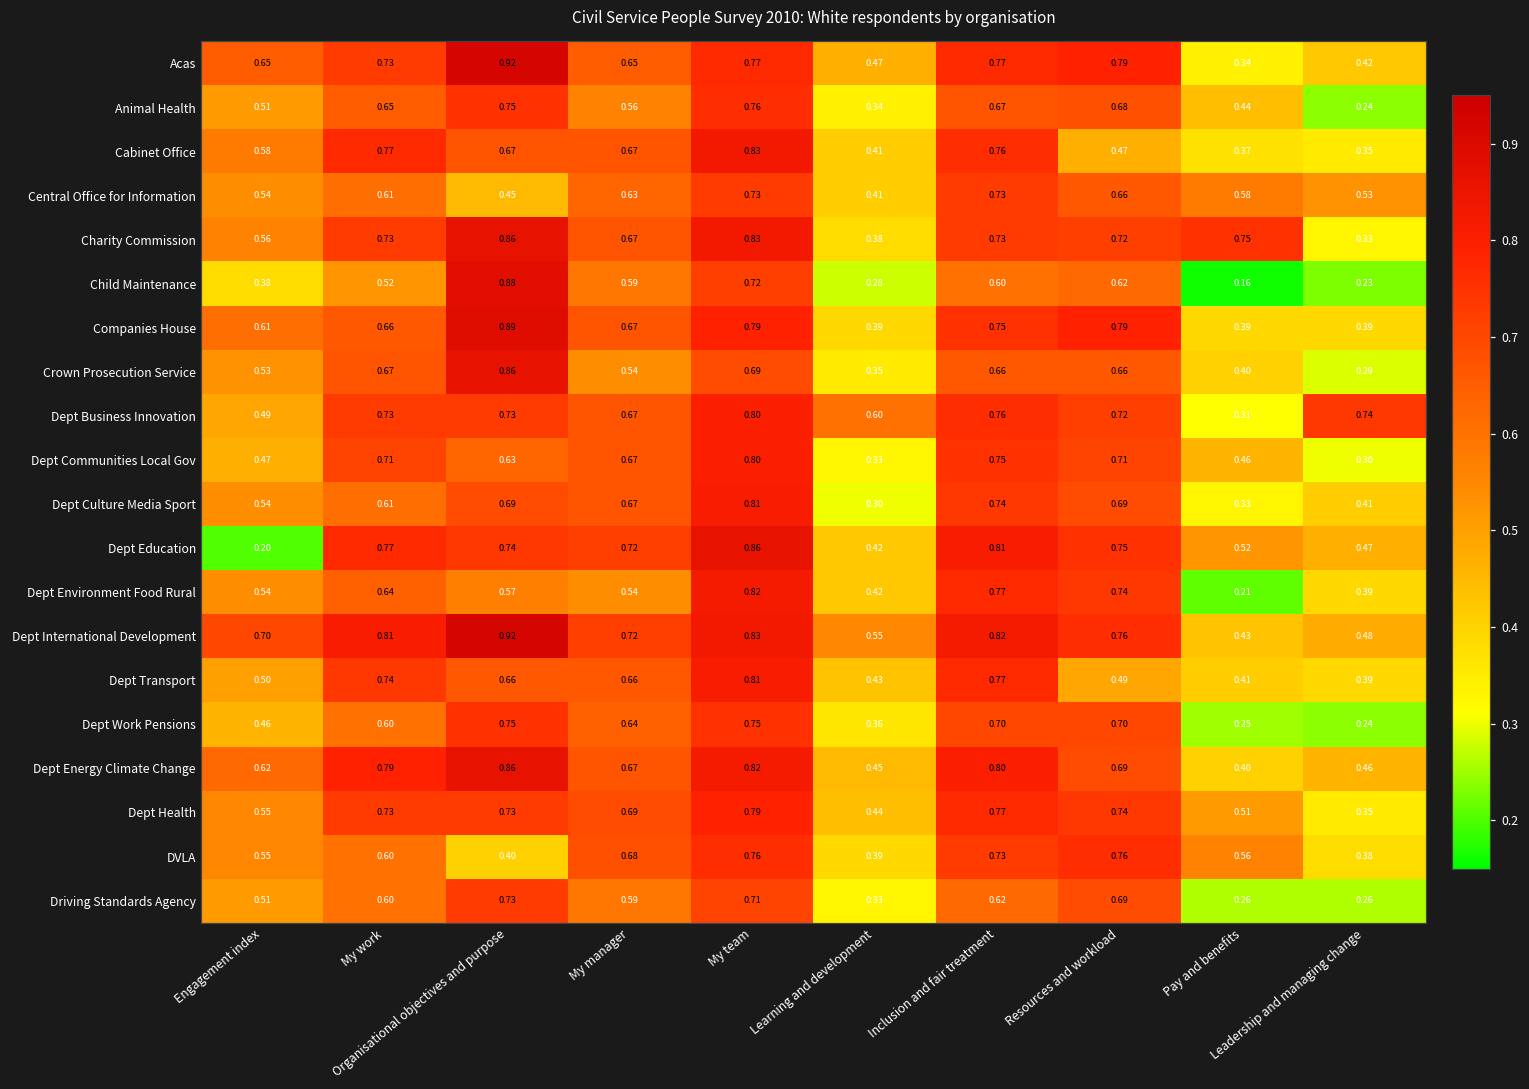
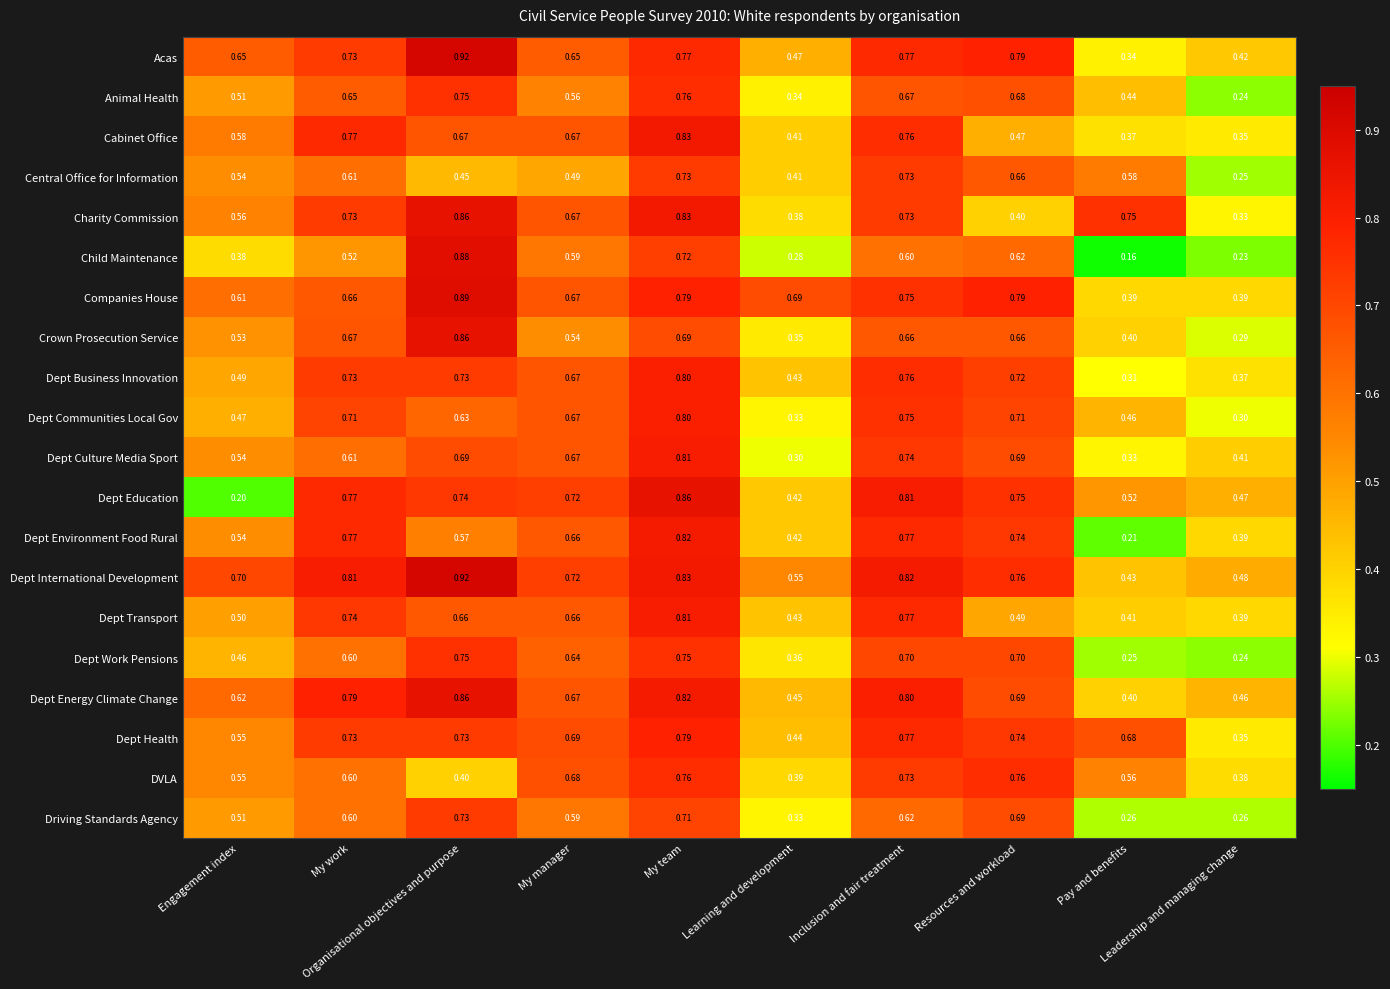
  {
    "Acas": {
      "Engagement index": 0.65,
      "My work": 0.73,
      "Organisational objectives and purpose": 0.92,
      "My manager": 0.65,
      "My team": 0.77,
      "Learning and development": 0.47,
      "Inclusion and fair treatment": 0.77,
      "Resources and workload": 0.79,
      "Pay and benefits": 0.34,
      "Leadership and managing change": 0.42
    },
    "Animal Health": {
      "Engagement index": 0.51,
      "My work": 0.65,
      "Organisational objectives and purpose": 0.75,
      "My manager": 0.56,
      "My team": 0.76,
      "Learning and development": 0.34,
      "Inclusion and fair treatment": 0.67,
      "Resources and workload": 0.68,
      "Pay and benefits": 0.44,
      "Leadership and managing change": 0.24
    },
    "Cabinet Office": {
      "Engagement index": 0.58,
      "My work": 0.77,
      "Organisational objectives and purpose": 0.67,
      "My manager": 0.67,
      "My team": 0.83,
      "Learning and development": 0.41,
      "Inclusion and fair treatment": 0.76,
      "Resources and workload": 0.47,
      "Pay and benefits": 0.37,
      "Leadership and managing change": 0.35
    },
    "Central Office for Information": {
      "Engagement index": 0.54,
      "My work": 0.61,
      "Organisational objectives and purpose": 0.45,
-     "My manager": 0.63,
+     "My manager": 0.49,
      "My team": 0.73,
      "Learning and development": 0.41,
      "Inclusion and fair treatment": 0.73,
      "Resources and workload": 0.66,
      "Pay and benefits": 0.58,
-     "Leadership and managing change": 0.53
+     "Leadership and managing change": 0.25
    },
    "Charity Commission": {
      "Engagement index": 0.56,
      "My work": 0.73,
      "Organisational objectives and purpose": 0.86,
      "My manager": 0.67,
      "My team": 0.83,
      "Learning and development": 0.38,
      "Inclusion and fair treatment": 0.73,
-     "Resources and workload": 0.72,
+     "Resources and workload": 0.40,
      "Pay and benefits": 0.75,
      "Leadership and managing change": 0.33
    },
    "Child Maintenance": {
      "Engagement index": 0.38,
      "My work": 0.52,
      "Organisational objectives and purpose": 0.88,
      "My manager": 0.59,
      "My team": 0.72,
      "Learning and development": 0.28,
      "Inclusion and fair treatment": 0.60,
      "Resources and workload": 0.62,
      "Pay and benefits": 0.16,
      "Leadership and managing change": 0.23
    },
    "Companies House": {
      "Engagement index": 0.61,
      "My work": 0.66,
      "Organisational objectives and purpose": 0.89,
      "My manager": 0.67,
      "My team": 0.79,
-     "Learning and development": 0.39,
+     "Learning and development": 0.69,
      "Inclusion and fair treatment": 0.75,
      "Resources and workload": 0.79,
      "Pay and benefits": 0.39,
      "Leadership and managing change": 0.39
    },
    "Crown Prosecution Service": {
      "Engagement index": 0.53,
      "My work": 0.67,
      "Organisational objectives and purpose": 0.86,
      "My manager": 0.54,
      "My team": 0.69,
      "Learning and development": 0.35,
      "Inclusion and fair treatment": 0.66,
      "Resources and workload": 0.66,
      "Pay and benefits": 0.40,
      "Leadership and managing change": 0.29
    },
    "Dept Business Innovation": {
      "Engagement index": 0.49,
      "My work": 0.73,
      "Organisational objectives and purpose": 0.73,
      "My manager": 0.67,
      "My team": 0.80,
-     "Learning and development": 0.60,
+     "Learning and development": 0.43,
      "Inclusion and fair treatment": 0.76,
      "Resources and workload": 0.72,
      "Pay and benefits": 0.31,
-     "Leadership and managing change": 0.74
+     "Leadership and managing change": 0.37
    },
    "Dept Communities Local Gov": {
      "Engagement index": 0.47,
      "My work": 0.71,
      "Organisational objectives and purpose": 0.63,
      "My manager": 0.67,
      "My team": 0.80,
      "Learning and development": 0.33,
      "Inclusion and fair treatment": 0.75,
      "Resources and workload": 0.71,
      "Pay and benefits": 0.46,
      "Leadership and managing change": 0.30
    },
    "Dept Culture Media Sport": {
      "Engagement index": 0.54,
      "My work": 0.61,
      "Organisational objectives and purpose": 0.69,
      "My manager": 0.67,
      "My team": 0.81,
      "Learning and development": 0.30,
      "Inclusion and fair treatment": 0.74,
      "Resources and workload": 0.69,
      "Pay and benefits": 0.33,
      "Leadership and managing change": 0.41
    },
    "Dept Education": {
      "Engagement index": 0.20,
      "My work": 0.77,
      "Organisational objectives and purpose": 0.74,
      "My manager": 0.72,
      "My team": 0.86,
      "Learning and development": 0.42,
      "Inclusion and fair treatment": 0.81,
      "Resources and workload": 0.75,
      "Pay and benefits": 0.52,
      "Leadership and managing change": 0.47
    },
    "Dept Environment Food Rural": {
      "Engagement index": 0.54,
-     "My work": 0.64,
+     "My work": 0.77,
      "Organisational objectives and purpose": 0.57,
-     "My manager": 0.54,
+     "My manager": 0.66,
      "My team": 0.82,
      "Learning and development": 0.42,
      "Inclusion and fair treatment": 0.77,
      "Resources and workload": 0.74,
      "Pay and benefits": 0.21,
      "Leadership and managing change": 0.39
    },
    "Dept International Development": {
      "Engagement index": 0.70,
      "My work": 0.81,
      "Organisational objectives and purpose": 0.92,
      "My manager": 0.72,
      "My team": 0.83,
      "Learning and development": 0.55,
      "Inclusion and fair treatment": 0.82,
      "Resources and workload": 0.76,
      "Pay and benefits": 0.43,
      "Leadership and managing change": 0.48
    },
    "Dept Transport": {
      "Engagement index": 0.50,
      "My work": 0.74,
      "Organisational objectives and purpose": 0.66,
      "My manager": 0.66,
      "My team": 0.81,
      "Learning and development": 0.43,
      "Inclusion and fair treatment": 0.77,
      "Resources and workload": 0.49,
      "Pay and benefits": 0.41,
      "Leadership and managing change": 0.39
    },
    "Dept Work Pensions": {
      "Engagement index": 0.46,
      "My work": 0.60,
      "Organisational objectives and purpose": 0.75,
      "My manager": 0.64,
      "My team": 0.75,
      "Learning and development": 0.36,
      "Inclusion and fair treatment": 0.70,
      "Resources and workload": 0.70,
      "Pay and benefits": 0.25,
      "Leadership and managing change": 0.24
    },
    "Dept Energy Climate Change": {
      "Engagement index": 0.62,
      "My work": 0.79,
      "Organisational objectives and purpose": 0.86,
      "My manager": 0.67,
      "My team": 0.82,
      "Learning and development": 0.45,
      "Inclusion and fair treatment": 0.80,
      "Resources and workload": 0.69,
      "Pay and benefits": 0.40,
      "Leadership and managing change": 0.46
    },
    "Dept Health": {
      "Engagement index": 0.55,
      "My work": 0.73,
      "Organisational objectives and purpose": 0.73,
      "My manager": 0.69,
      "My team": 0.79,
      "Learning and development": 0.44,
      "Inclusion and fair treatment": 0.77,
      "Resources and workload": 0.74,
-     "Pay and benefits": 0.51,
+     "Pay and benefits": 0.68,
      "Leadership and managing change": 0.35
    },
    "DVLA": {
      "Engagement index": 0.55,
      "My work": 0.60,
      "Organisational objectives and purpose": 0.40,
      "My manager": 0.68,
      "My team": 0.76,
      "Learning and development": 0.39,
      "Inclusion and fair treatment": 0.73,
      "Resources and workload": 0.76,
      "Pay and benefits": 0.56,
      "Leadership and managing change": 0.38
    },
    "Driving Standards Agency": {
      "Engagement index": 0.51,
      "My work": 0.60,
      "Organisational objectives and purpose": 0.73,
      "My manager": 0.59,
      "My team": 0.71,
      "Learning and development": 0.33,
      "Inclusion and fair treatment": 0.62,
      "Resources and workload": 0.69,
      "Pay and benefits": 0.26,
      "Leadership and managing change": 0.26
    }
  }
